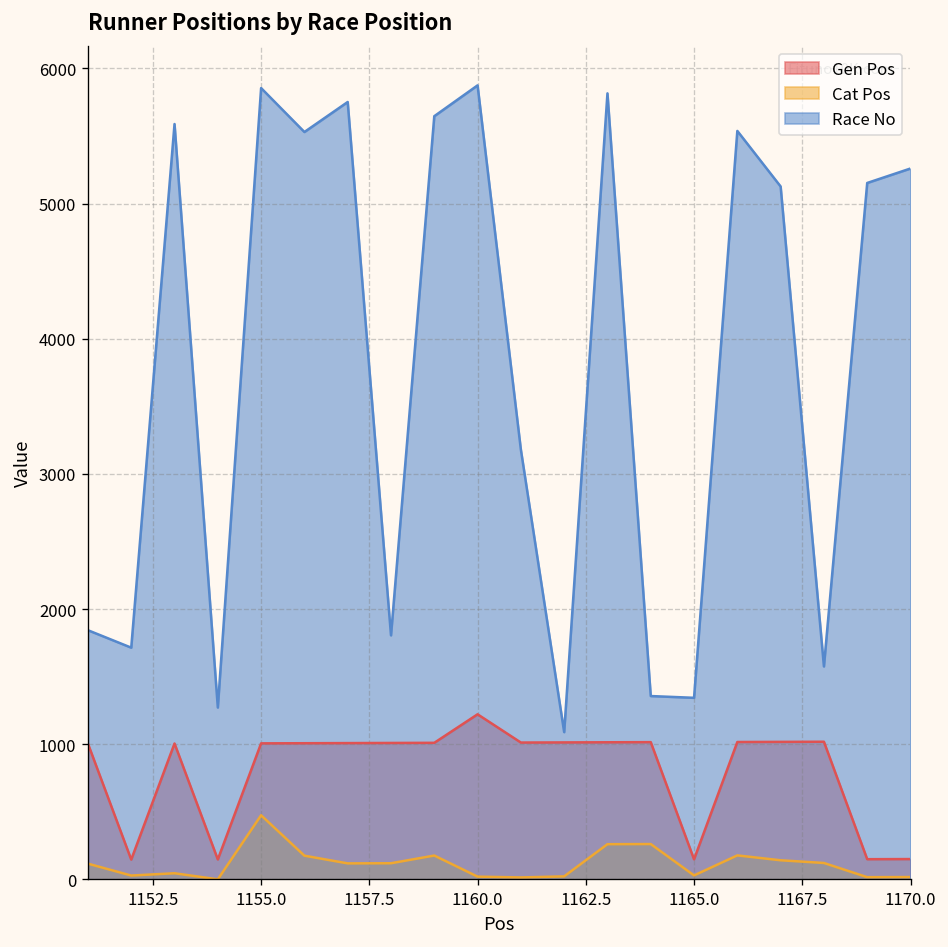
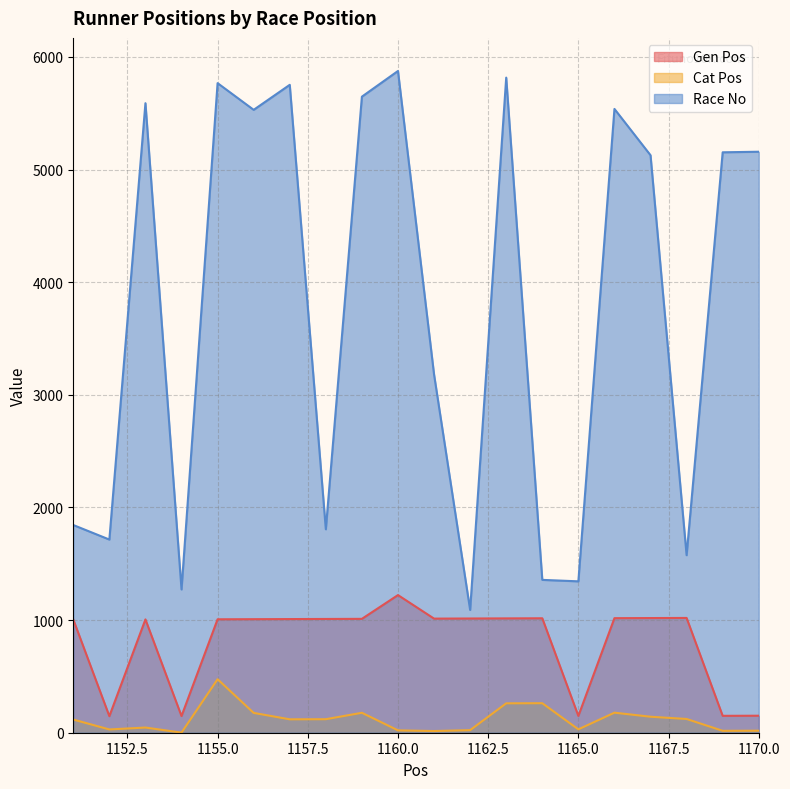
  {
    "Gen Pos": {
      "1155.0": 1010,
      "1160.0": 1220,
      "1165.0": 150,
      "1170.0": 150
    },
    "Cat Pos": {
      "1155.0": 480,
      "1160.0": 20,
      "1165.0": 30,
      "1170.0": 20
    },
    "Race No": {
-     "1155.0": 5860,
+     "1155.0": 5770,
      "1160.0": 5880,
      "1165.0": 1340,
-     "1170.0": 5260
+     "1170.0": 5160
    }
  }
